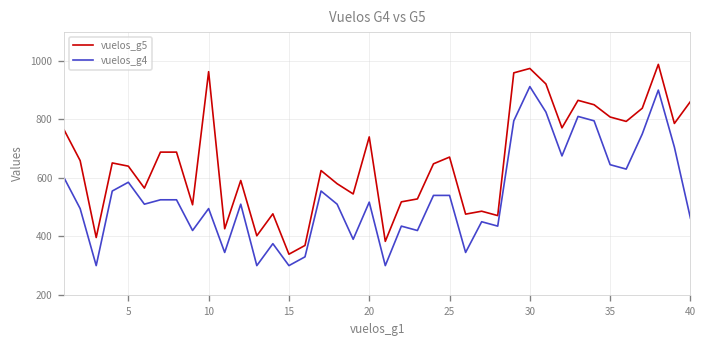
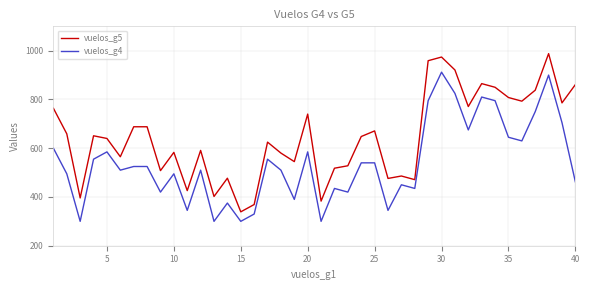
  {
    "vuelos_g5": {
      "5": 640,
-     "10": 960,
+     "10": 580,
      "15": 340,
      "20": 740,
      "25": 670,
      "30": 970,
      "35": 810,
      "40": 860
    },
    "vuelos_g4": {
      "5": 590,
      "10": 500,
      "15": 300,
-     "20": 520,
+     "20": 590,
      "25": 540,
      "30": 910,
      "35": 650,
      "40": 460
    }
  }
